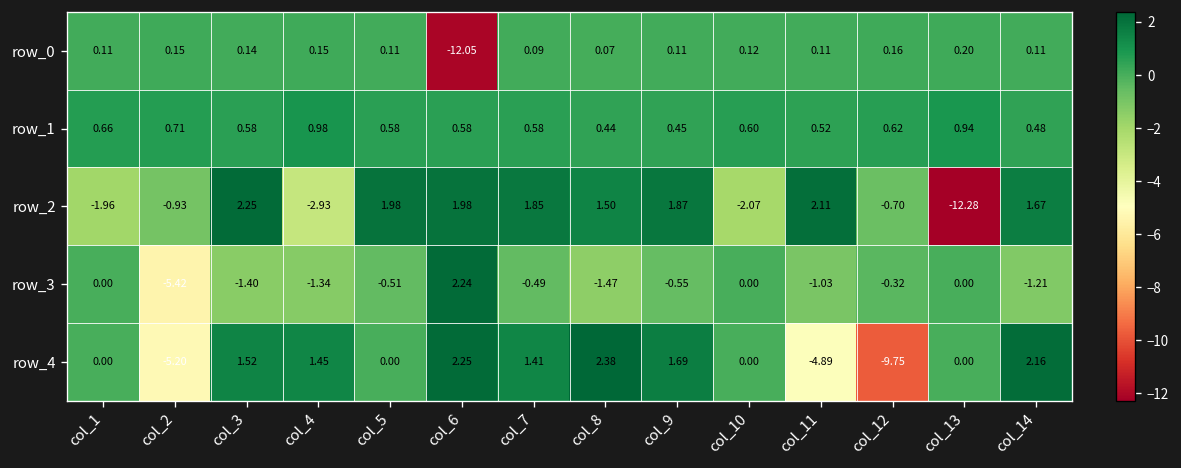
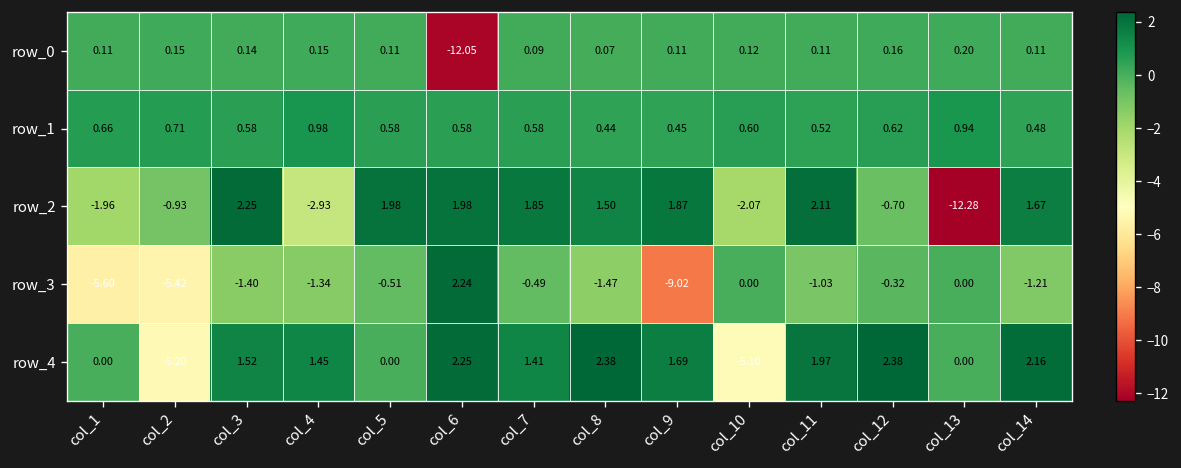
  {
    "row_0": {
      "col_1": 0.11,
      "col_2": 0.15,
      "col_3": 0.14,
      "col_4": 0.15,
      "col_5": 0.11,
      "col_6": -12.05,
      "col_7": 0.09,
      "col_8": 0.07,
      "col_9": 0.11,
      "col_10": 0.12,
      "col_11": 0.11,
      "col_12": 0.16,
      "col_13": 0.20,
      "col_14": 0.11
    },
    "row_1": {
      "col_1": 0.66,
      "col_2": 0.71,
      "col_3": 0.58,
      "col_4": 0.98,
      "col_5": 0.58,
      "col_6": 0.58,
      "col_7": 0.58,
      "col_8": 0.44,
      "col_9": 0.45,
      "col_10": 0.60,
      "col_11": 0.52,
      "col_12": 0.62,
      "col_13": 0.94,
      "col_14": 0.48
    },
    "row_2": {
      "col_1": -1.96,
      "col_2": -0.93,
      "col_3": 2.25,
      "col_4": -2.93,
      "col_5": 1.98,
      "col_6": 1.98,
      "col_7": 1.85,
      "col_8": 1.50,
      "col_9": 1.87,
      "col_10": -2.07,
      "col_11": 2.11,
      "col_12": -0.70,
      "col_13": -12.28,
      "col_14": 1.67
    },
    "row_3": {
-     "col_1": 0.00,
+     "col_1": -5.60,
      "col_2": -5.42,
      "col_3": -1.40,
      "col_4": -1.34,
      "col_5": -0.51,
      "col_6": 2.24,
      "col_7": -0.49,
      "col_8": -1.47,
-     "col_9": -0.55,
+     "col_9": -9.02,
      "col_10": 0.00,
      "col_11": -1.03,
      "col_12": -0.32,
      "col_13": 0.00,
      "col_14": -1.21
    },
    "row_4": {
      "col_1": 0.00,
      "col_2": -5.20,
      "col_3": 1.52,
      "col_4": 1.45,
      "col_5": 0.00,
      "col_6": 2.25,
      "col_7": 1.41,
      "col_8": 2.38,
      "col_9": 1.69,
-     "col_10": 0.00,
-     "col_11": -4.89,
-     "col_12": -9.75,
+     "col_10": -5.10,
+     "col_11": 1.97,
+     "col_12": 2.38,
      "col_13": 0.00,
      "col_14": 2.16
    }
  }
